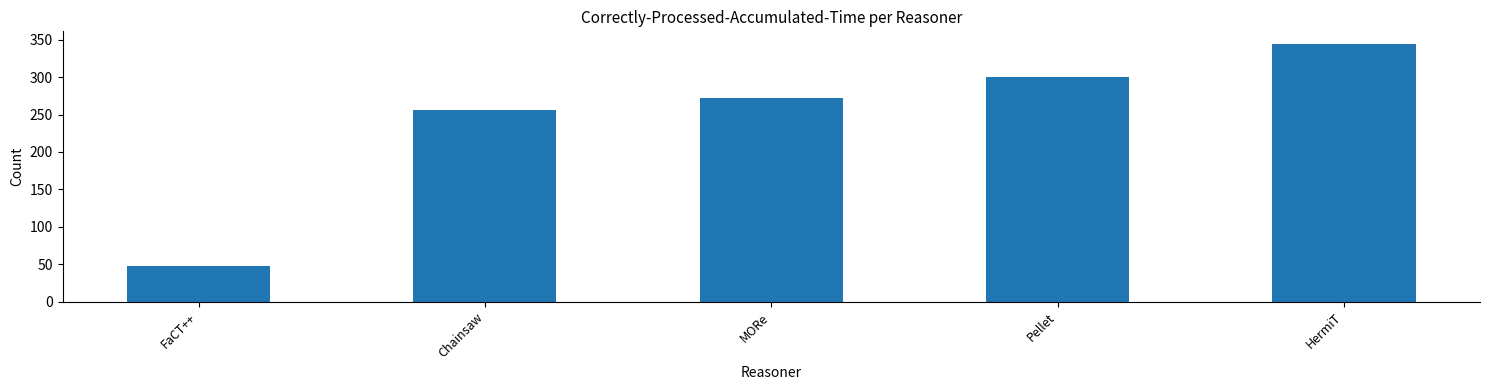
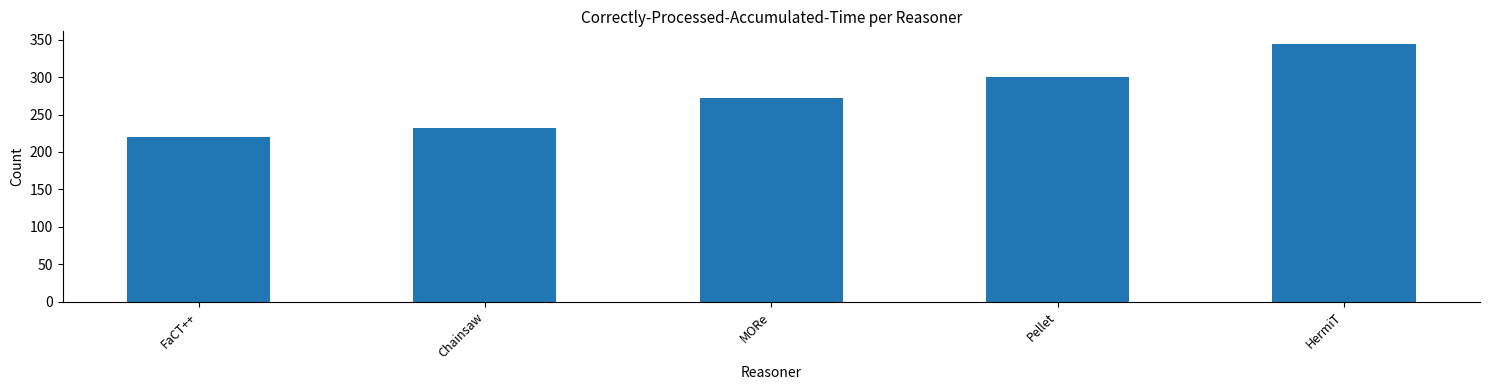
  {
-   "FaCT++": 50,
-   "Chainsaw": 260,
+   "FaCT++": 220,
+   "Chainsaw": 230,
    "MORe": 270,
    "Pellet": 300,
    "HermiT": 340
  }
